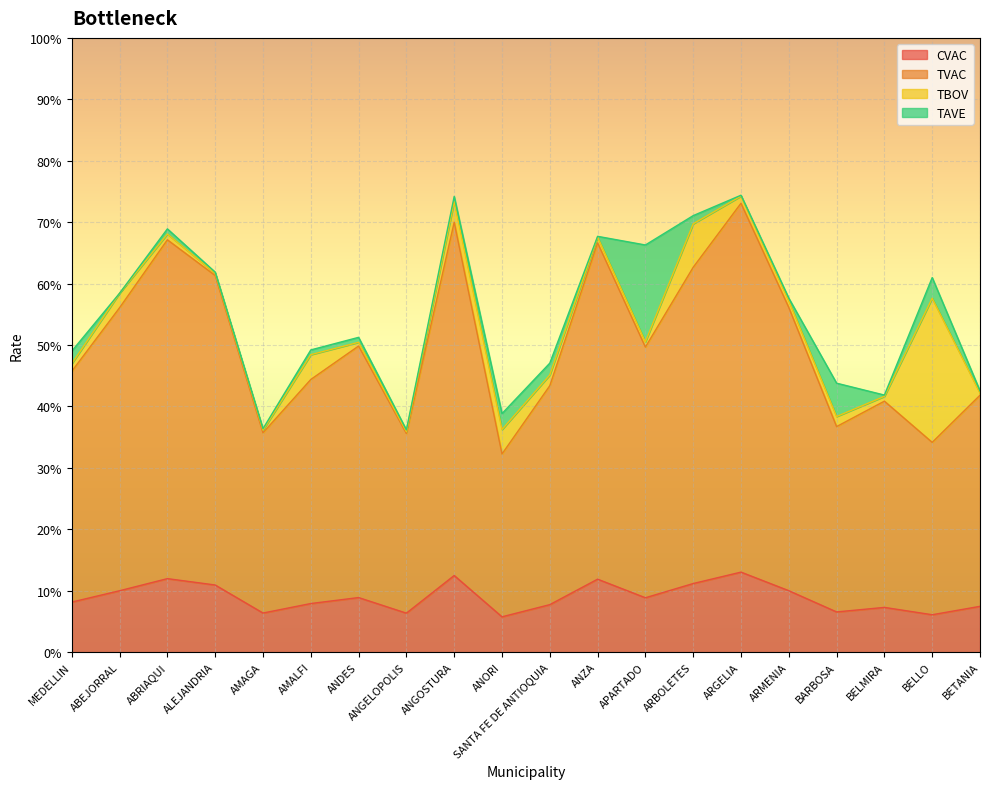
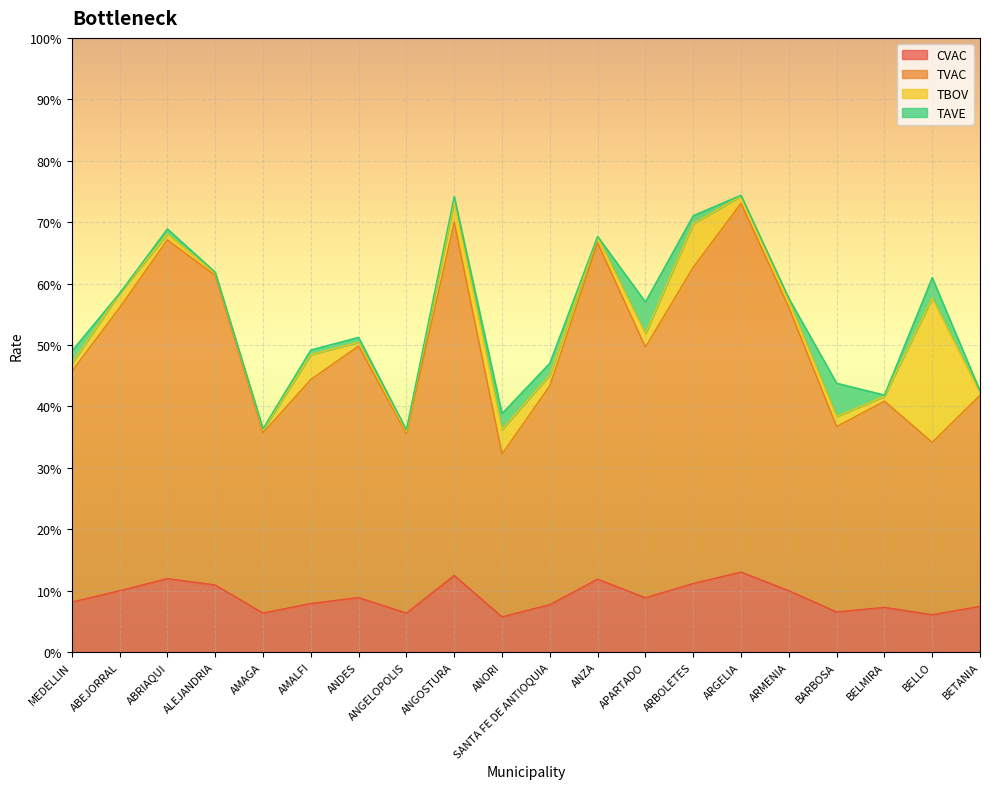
  {
    "TBOV": {
      "MEDELLIN": "1%",
      "ABRIAQUI": "1%",
      "AMALFI": "4%",
      "ANDES": "1%",
      "ANGOSTURA": "3%",
      "ANORI": "4%",
      "SANTA FE DE ANTIOQUIA": "2%",
-     "APARTADO": "1%",
+     "APARTADO": "2%",
      "ARBOLETES": "7%",
      "ARMENIA": "1%",
      "BARBOSA": "2%",
      "BELLO": "23%"
    },
    "TAVE": {
      "MEDELLIN": "2%",
      "ABRIAQUI": "1%",
      "AMALFI": "1%",
      "ANDES": "1%",
      "ANGOSTURA": "1%",
      "ANORI": "3%",
      "SANTA FE DE ANTIOQUIA": "2%",
-     "APARTADO": "16%",
+     "APARTADO": "5%",
      "ARBOLETES": "1%",
      "ARMENIA": "0%",
      "BARBOSA": "5%",
      "BELLO": "3%"
    }
  }
